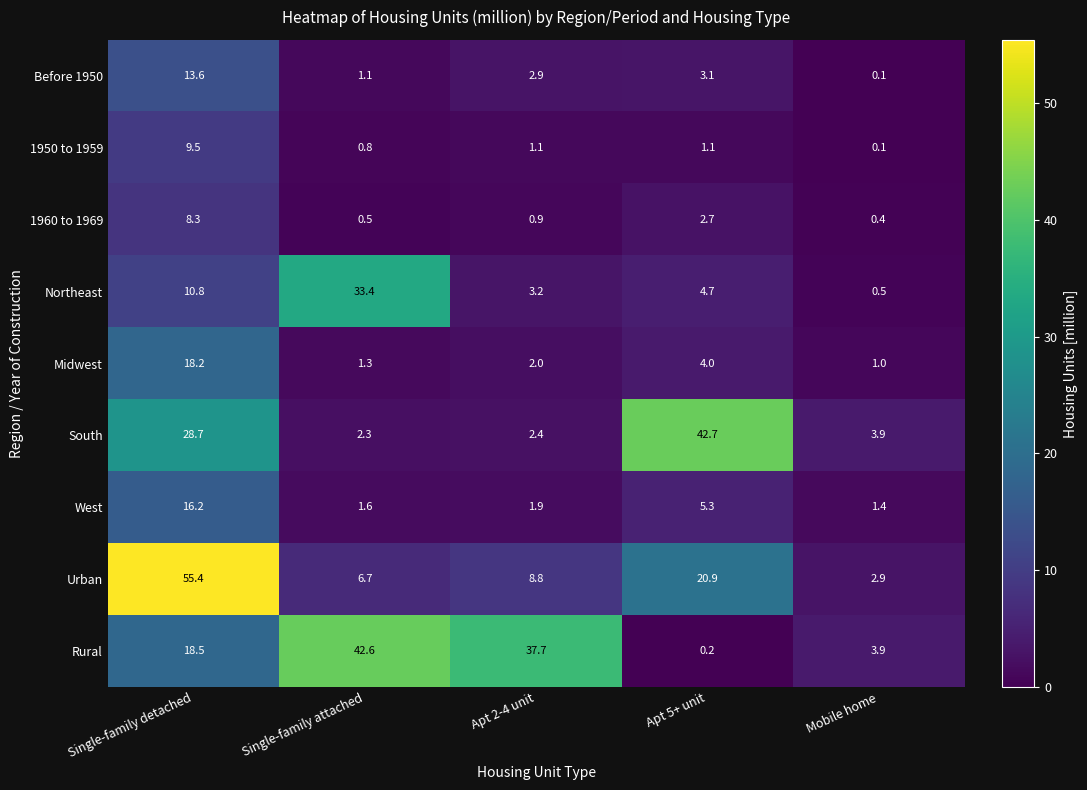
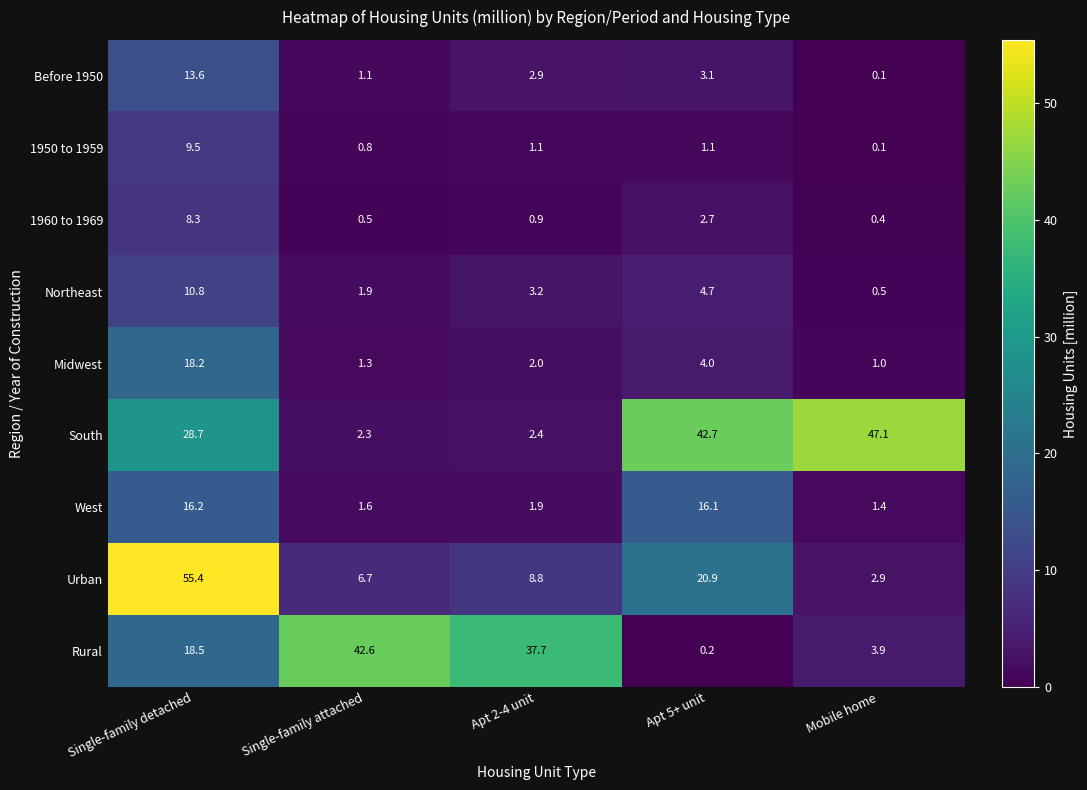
  {
    "Before 1950": {
      "Single-family detached": 13.6,
      "Single-family attached": 1.1,
      "Apt 2-4 unit": 2.9,
      "Apt 5+ unit": 3.1,
      "Mobile home": 0.1
    },
    "1950 to 1959": {
      "Single-family detached": 9.5,
      "Single-family attached": 0.8,
      "Apt 2-4 unit": 1.1,
      "Apt 5+ unit": 1.1,
      "Mobile home": 0.1
    },
    "1960 to 1969": {
      "Single-family detached": 8.3,
      "Single-family attached": 0.5,
      "Apt 2-4 unit": 0.9,
      "Apt 5+ unit": 2.7,
      "Mobile home": 0.4
    },
    "Northeast": {
      "Single-family detached": 10.8,
-     "Single-family attached": 33.4,
+     "Single-family attached": 1.9,
      "Apt 2-4 unit": 3.2,
      "Apt 5+ unit": 4.7,
      "Mobile home": 0.5
    },
    "Midwest": {
      "Single-family detached": 18.2,
      "Single-family attached": 1.3,
      "Apt 2-4 unit": 2.0,
      "Apt 5+ unit": 4.0,
      "Mobile home": 1.0
    },
    "South": {
      "Single-family detached": 28.7,
      "Single-family attached": 2.3,
      "Apt 2-4 unit": 2.4,
      "Apt 5+ unit": 42.7,
-     "Mobile home": 3.9
+     "Mobile home": 47.1
    },
    "West": {
      "Single-family detached": 16.2,
      "Single-family attached": 1.6,
      "Apt 2-4 unit": 1.9,
-     "Apt 5+ unit": 5.3,
+     "Apt 5+ unit": 16.1,
      "Mobile home": 1.4
    },
    "Urban": {
      "Single-family detached": 55.4,
      "Single-family attached": 6.7,
      "Apt 2-4 unit": 8.8,
      "Apt 5+ unit": 20.9,
      "Mobile home": 2.9
    },
    "Rural": {
      "Single-family detached": 18.5,
      "Single-family attached": 42.6,
      "Apt 2-4 unit": 37.7,
      "Apt 5+ unit": 0.2,
      "Mobile home": 3.9
    }
  }
